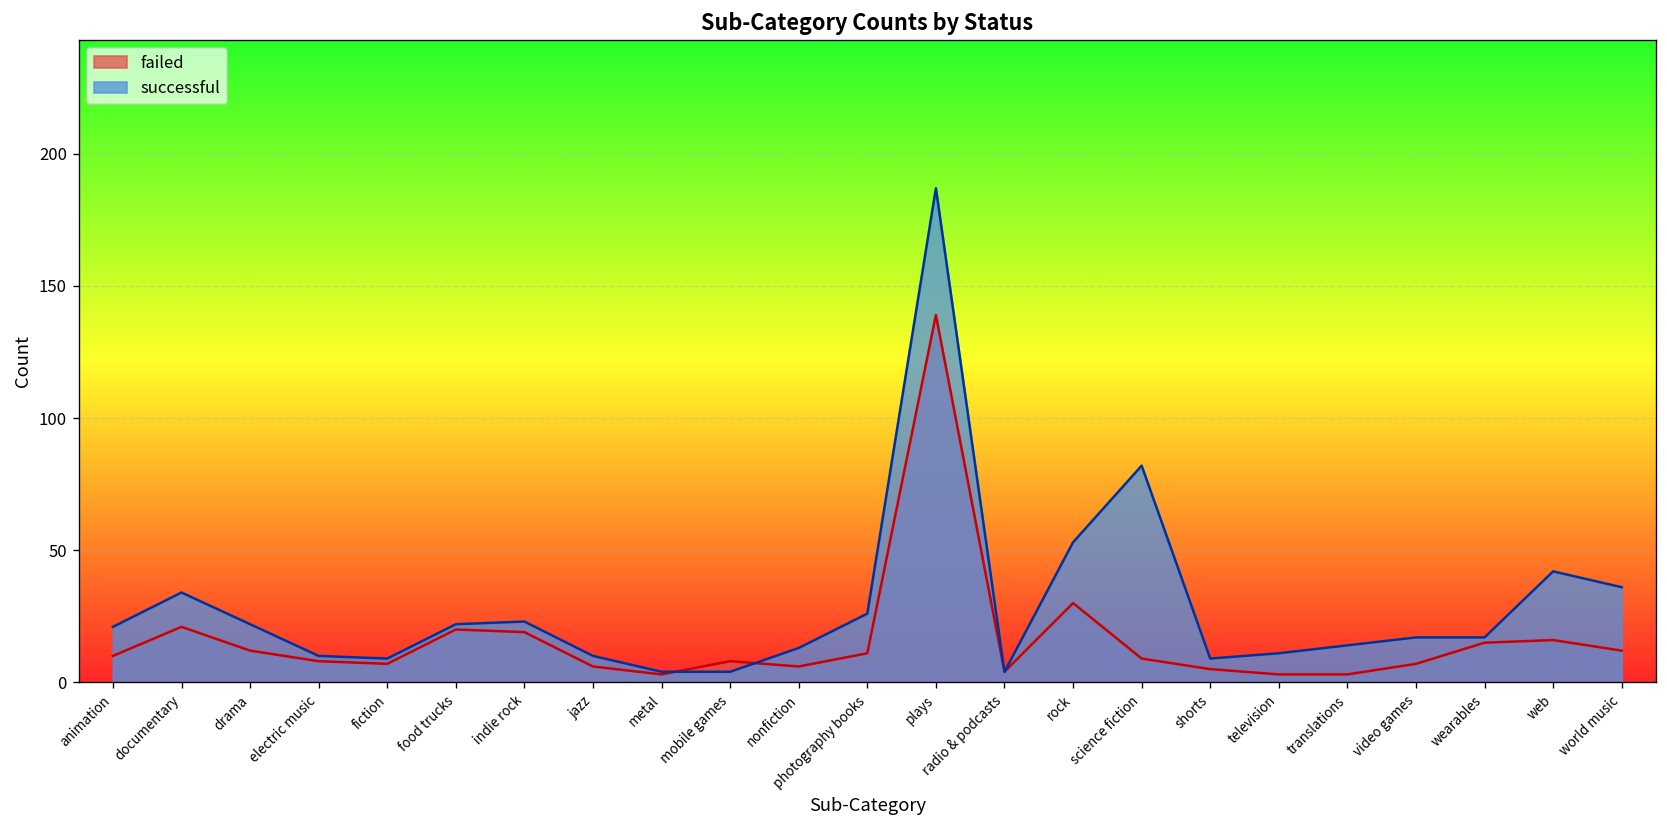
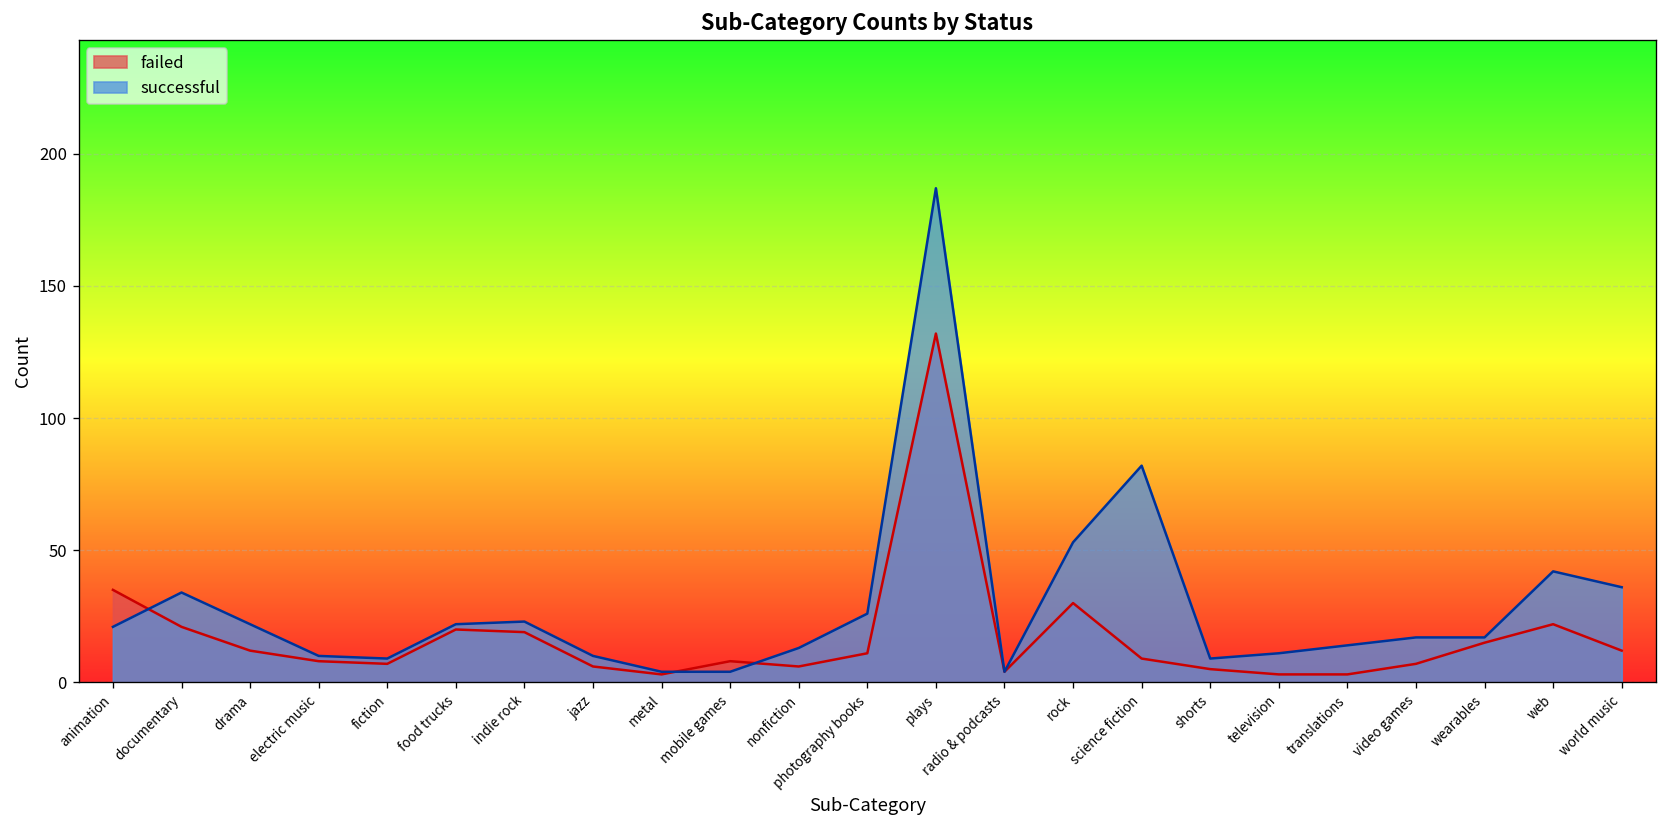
  {
    "failed": {
-     "animation": 10,
+     "animation": 35,
      "documentary": 21,
      "drama": 12,
      "electric music": 8,
      "fiction": 7,
      "food trucks": 20,
      "indie rock": 19,
      "jazz": 6,
      "mobile games": 8,
      "nonfiction": 6,
      "photography books": 11,
-     "plays": 139,
+     "plays": 132,
      "rock": 30,
      "science fiction": 9,
      "shorts": 5,
      "television": 3,
      "translations": 3,
      "video games": 7,
      "wearables": 15,
-     "web": 16,
+     "web": 22,
      "world music": 12
    },
    "successful": {
      "animation": 21,
      "documentary": 34,
      "drama": 22,
      "electric music": 10,
      "fiction": 9,
      "food trucks": 22,
      "indie rock": 23,
      "jazz": 10,
      "mobile games": 4,
      "nonfiction": 13,
      "photography books": 26,
      "plays": 187,
      "rock": 53,
      "science fiction": 82,
      "shorts": 9,
      "television": 11,
      "translations": 14,
      "video games": 17,
      "wearables": 17,
      "web": 42,
      "world music": 36
    }
  }
